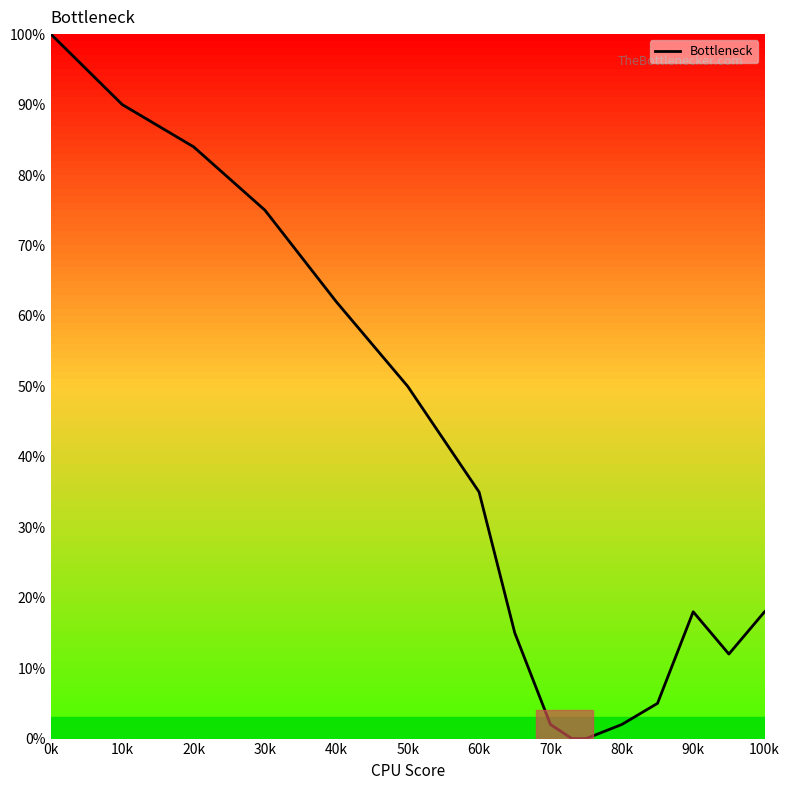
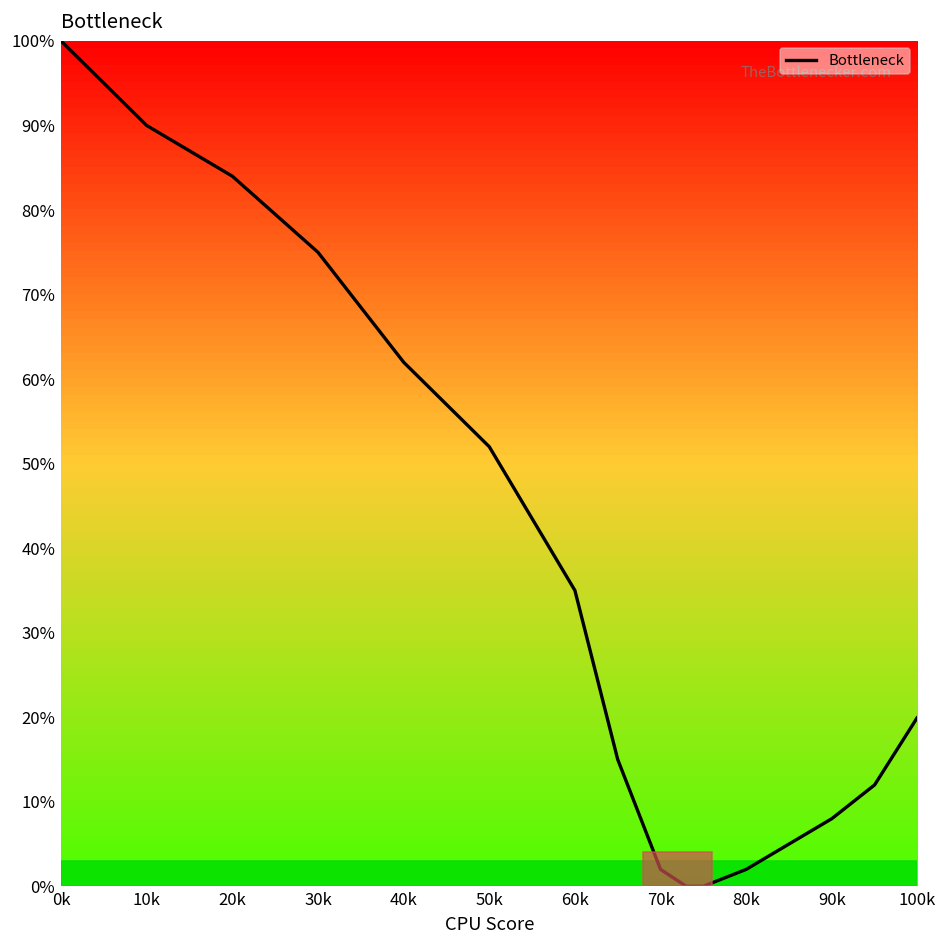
  {
    "0k": "100%",
    "10k": "90%",
    "20k": "84%",
    "30k": "75%",
    "40k": "62%",
-   "50k": "50%",
+   "50k": "52%",
    "60k": "35%",
-   "90k": "18%",
-   "100k": "18%"
+   "90k": "8%",
+   "100k": "20%"
  }
